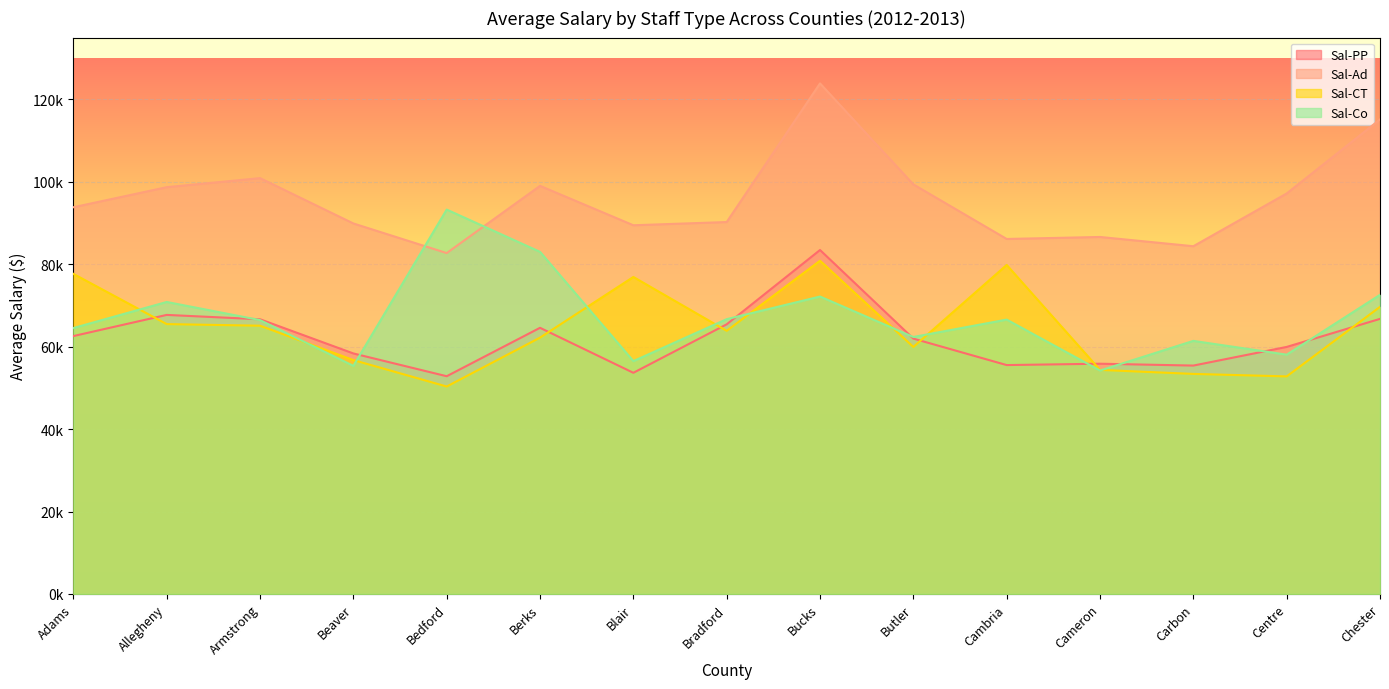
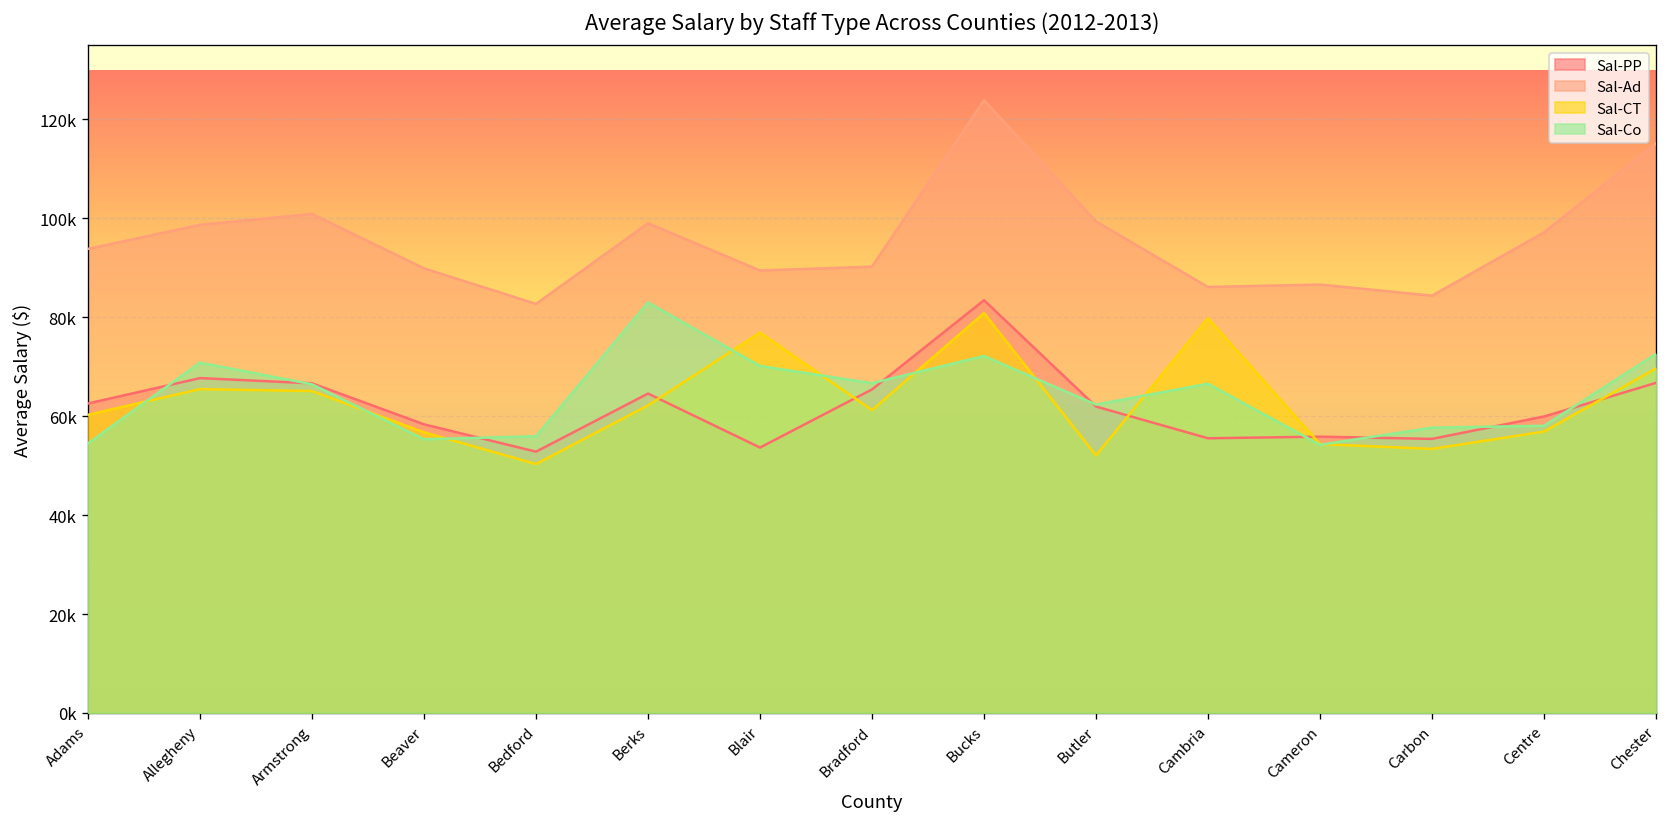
  {
    "Sal-CT": {
-     "Adams": 78000,
+     "Adams": 60000,
      "Allegheny": 65000,
      "Armstrong": 65000,
      "Beaver": 57000,
      "Bedford": 50000,
      "Berks": 62000,
      "Blair": 77000,
-     "Bradford": 64000,
+     "Bradford": 61000,
      "Bucks": 81000,
-     "Butler": 60000,
+     "Butler": 52000,
      "Cambria": 80000,
      "Carbon": 53000,
-     "Centre": 53000,
+     "Centre": 57000,
      "Chester": 70000
    },
    "Sal-Co": {
-     "Adams": 65000,
+     "Adams": 55000,
      "Allegheny": 71000,
      "Beaver": 55000,
-     "Bedford": 93000,
+     "Bedford": 56000,
      "Berks": 83000,
-     "Blair": 56000,
+     "Blair": 70000,
      "Bradford": 67000,
      "Bucks": 72000,
      "Cambria": 67000,
-     "Carbon": 61000,
+     "Carbon": 58000,
      "Centre": 58000,
      "Chester": 73000
    }
  }
